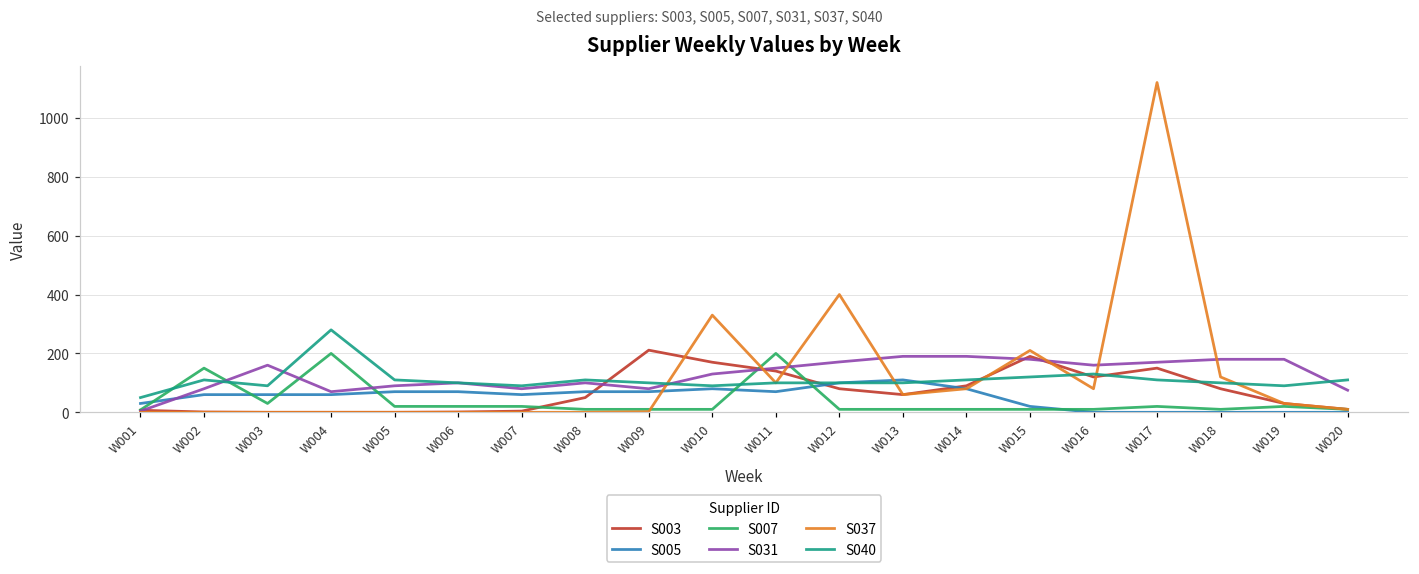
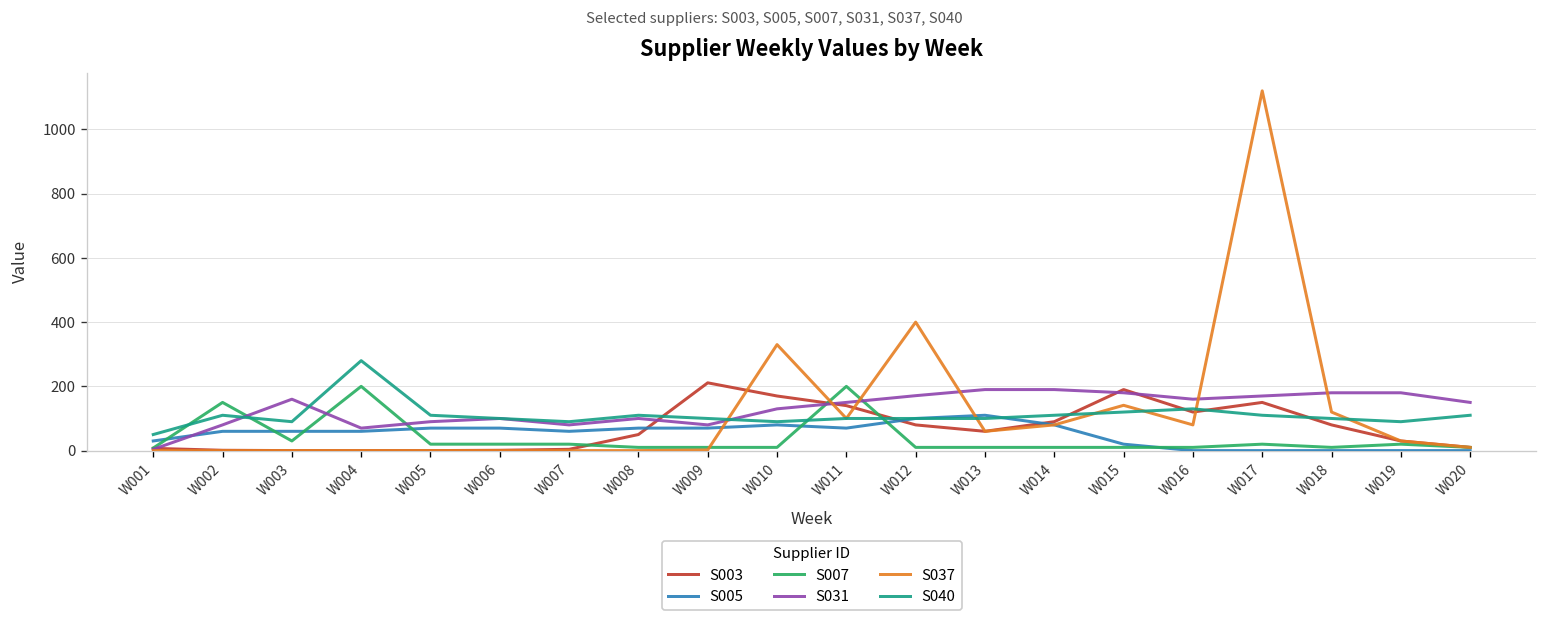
  {
    "S003": {
      "W008": 50,
      "W009": 210,
      "W010": 170,
      "W011": 140,
      "W012": 80,
      "W014": 90,
      "W015": 190,
      "W016": 120,
      "W017": 150,
      "W018": 80
    },
    "S005": {
      "W001": 30,
      "W002": 60,
      "W003": 60,
      "W004": 60,
      "W005": 70,
      "W006": 70,
      "W007": 60,
      "W008": 70,
      "W009": 70,
      "W010": 80,
      "W011": 70,
      "W013": 110,
      "W015": 20,
      "W016": 0,
      "W017": 0,
      "W018": 0,
      "W019": 0,
      "W020": 0
    },
    "S031": {
      "W002": 80,
      "W003": 160,
      "W004": 70,
      "W005": 90,
      "W007": 80,
      "W008": 100,
      "W009": 80,
      "W010": 130,
      "W011": 150,
      "W012": 170,
      "W013": 190,
      "W014": 190,
      "W015": 180,
      "W016": 160,
      "W017": 170,
      "W018": 180,
      "W019": 180,
-     "W020": 80
+     "W020": 150
    },
    "S037": {
      "W008": 0,
      "W010": 330,
      "W012": 400,
-     "W015": 210,
+     "W015": 140,
      "W016": 80,
      "W017": 1120,
      "W018": 120
    }
  }
